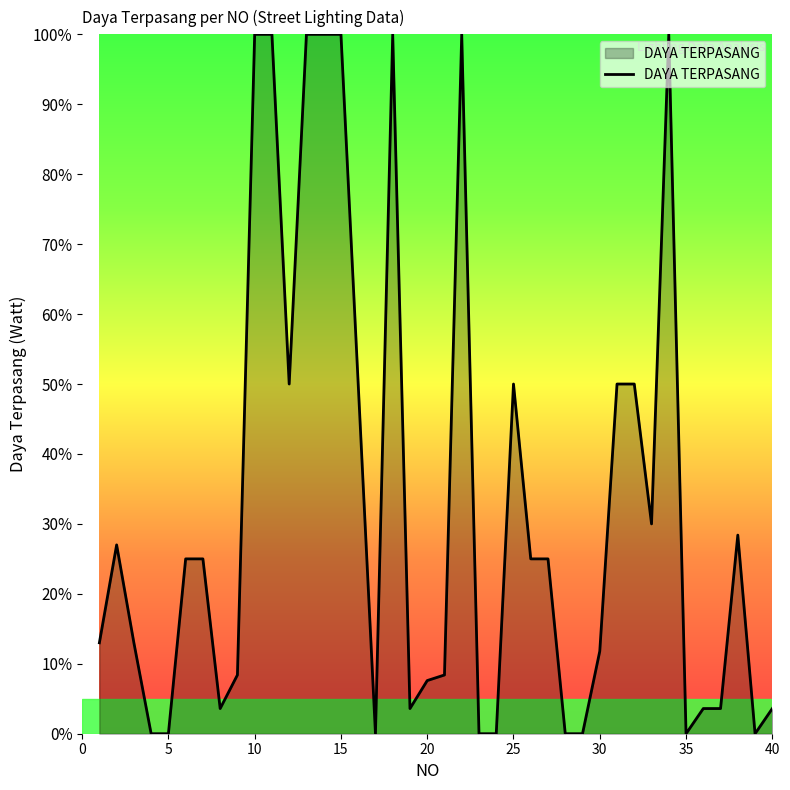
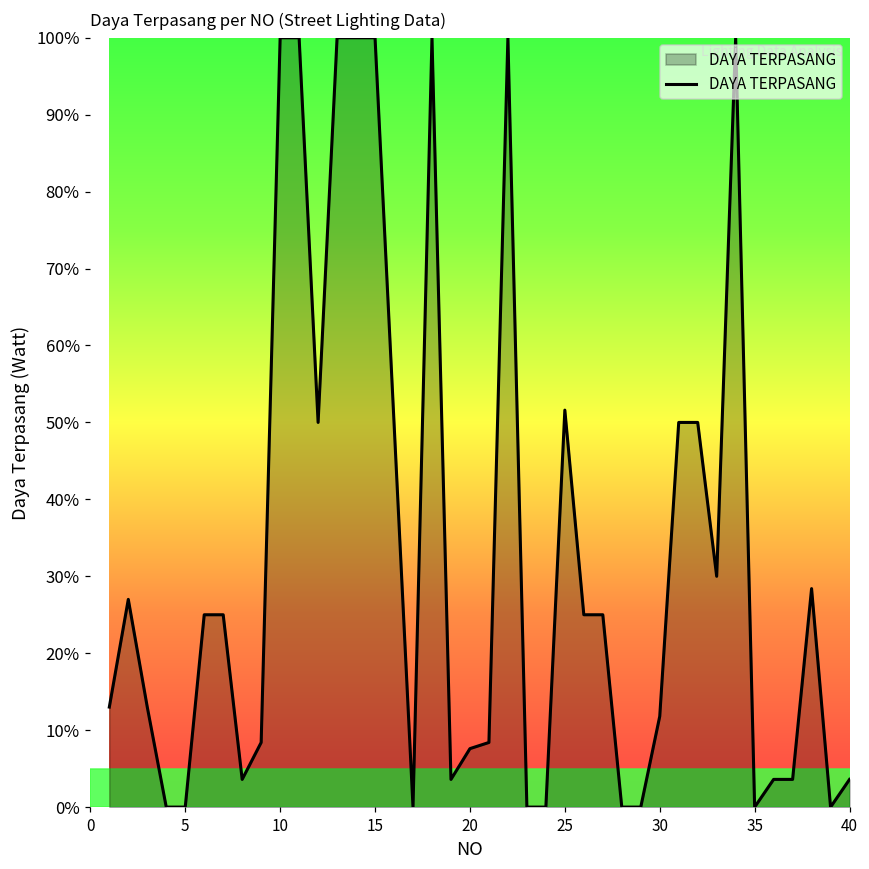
  {
    "10": "100%",
    "15": "100%",
    "20": "8%",
-   "25": "50%",
+   "25": "52%",
    "30": "12%"
  }
